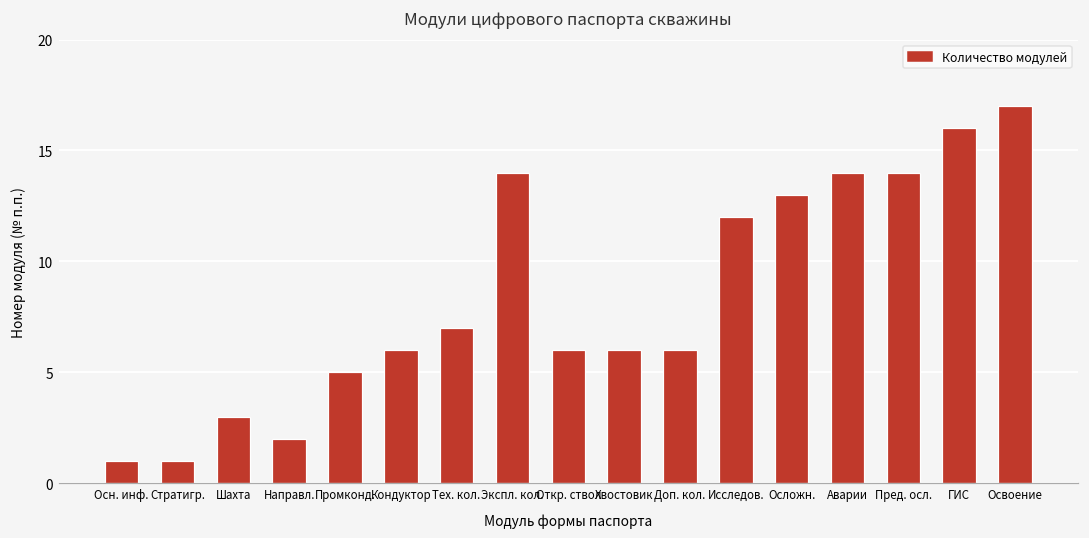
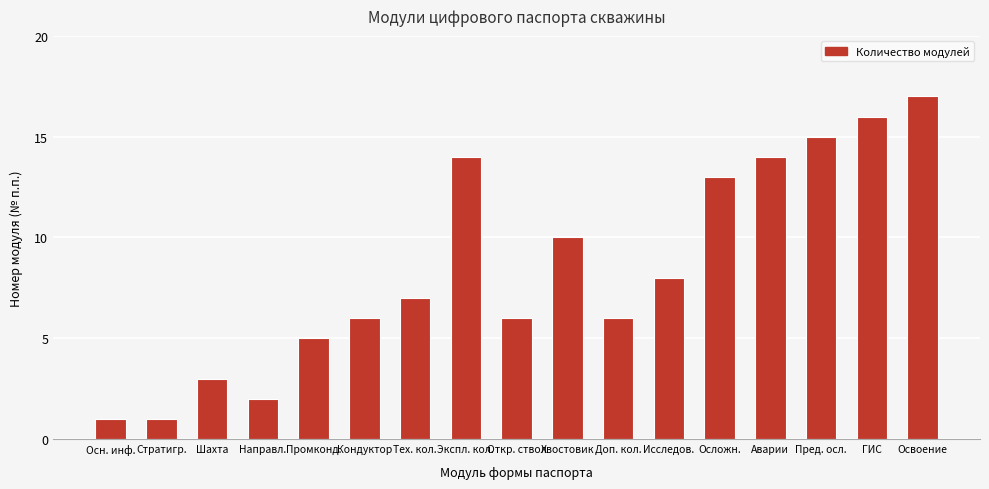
  {
    "Осн. инф.": 1,
    "Стратигр.": 1,
    "Шахта": 3,
    "Направл.": 2,
    "Промконд.": 5,
    "Кондуктор": 6,
    "Тех. кол.": 7,
    "Экспл. кол.": 14,
    "Откр. ствол": 6,
-   "Хвостовик": 6,
+   "Хвостовик": 10,
    "Доп. кол.": 6,
-   "Исследов.": 12,
+   "Исследов.": 8,
    "Осложн.": 13,
    "Аварии": 14,
-   "Пред. осл.": 14,
+   "Пред. осл.": 15,
    "ГИС": 16,
    "Освоение": 17
  }
